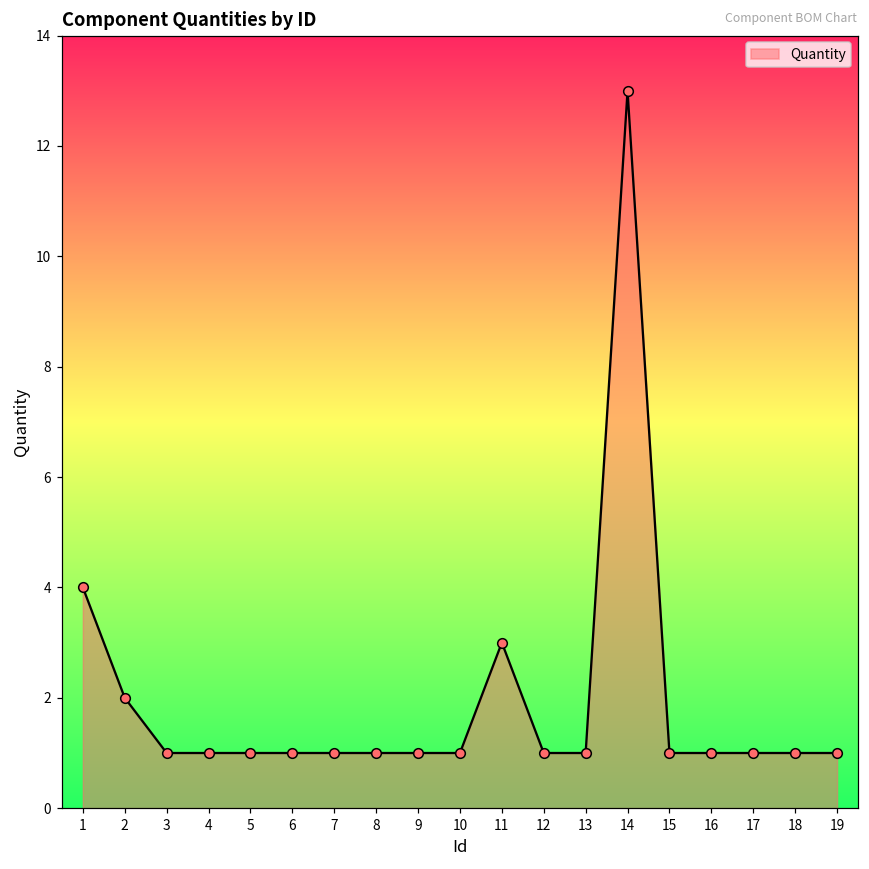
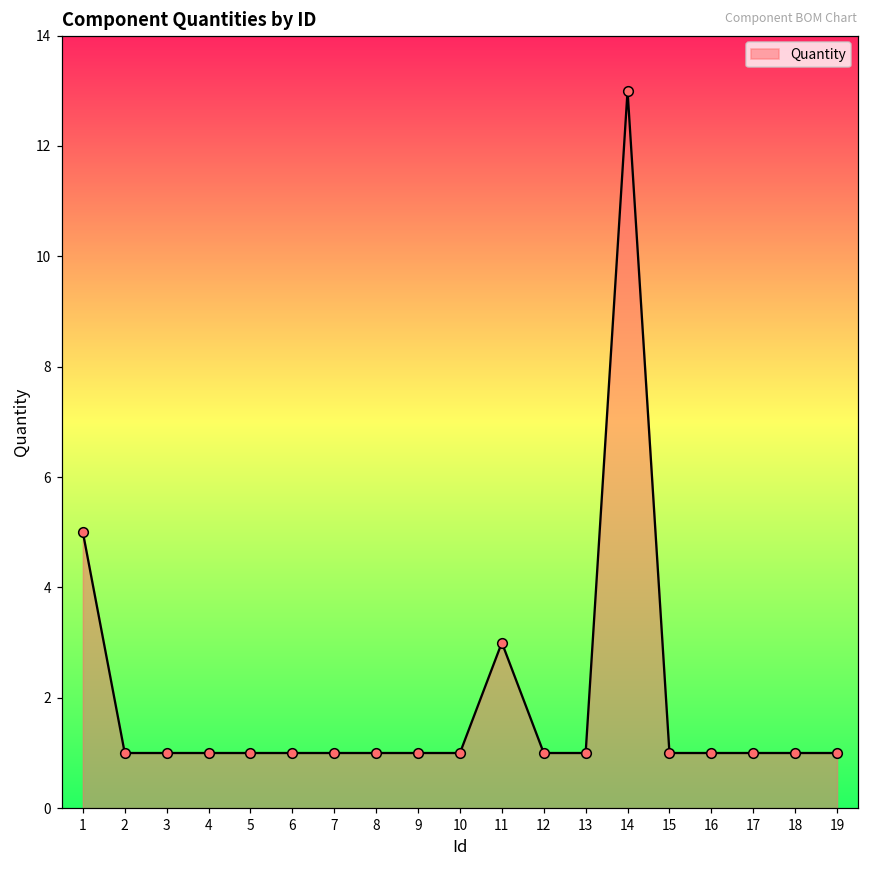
  {
-   "1": 4,
-   "2": 2,
+   "1": 5,
+   "2": 1,
    "3": 1,
    "4": 1,
    "5": 1,
    "6": 1,
    "7": 1,
    "8": 1,
    "9": 1,
    "10": 1,
    "11": 3,
    "12": 1,
    "13": 1,
    "14": 13,
    "15": 1,
    "16": 1,
    "17": 1,
    "18": 1,
    "19": 1
  }
